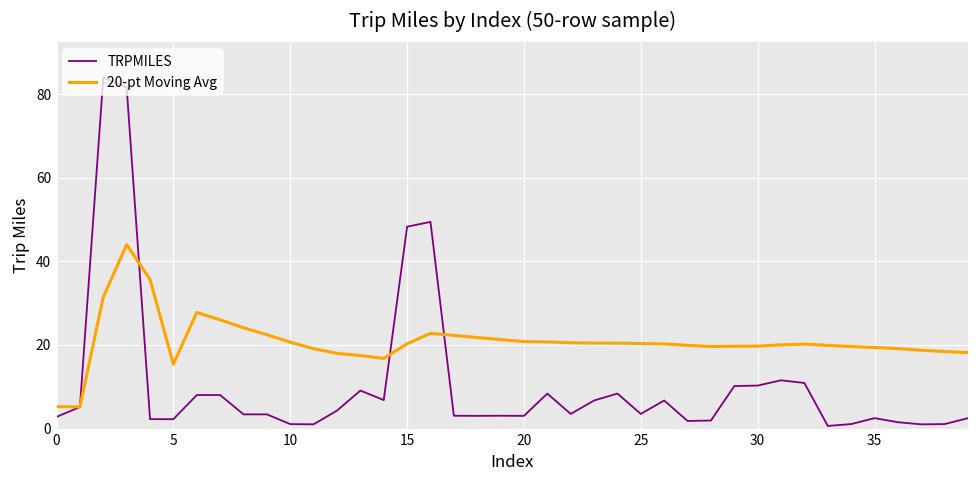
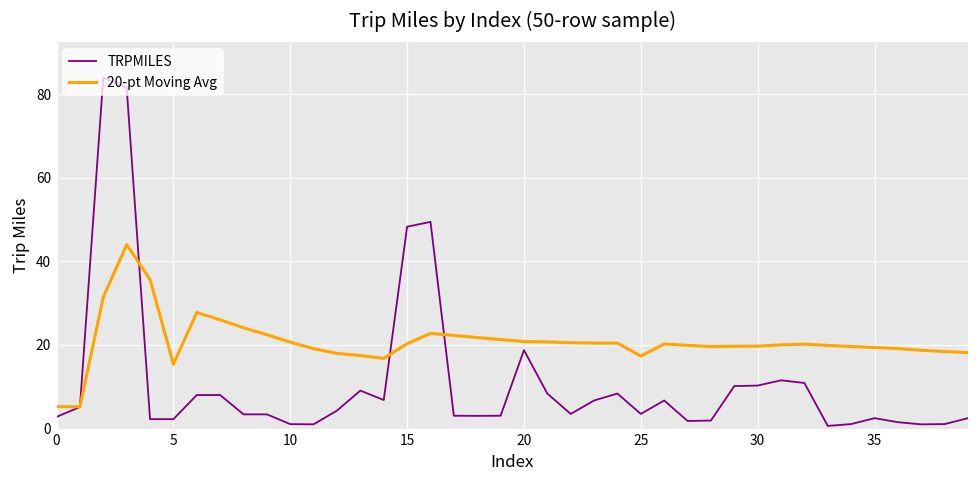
  {
    "TRPMILES": {
      "0": 3,
      "5": 2,
      "10": 1,
      "15": 48,
-     "20": 3,
+     "20": 19,
      "25": 3,
      "30": 10,
      "35": 2
    },
    "20-pt Moving Avg": {
      "0": 5,
      "5": 15,
      "10": 21,
      "15": 20,
      "20": 21,
-     "25": 20,
+     "25": 17,
      "30": 20,
      "35": 19
    }
  }
